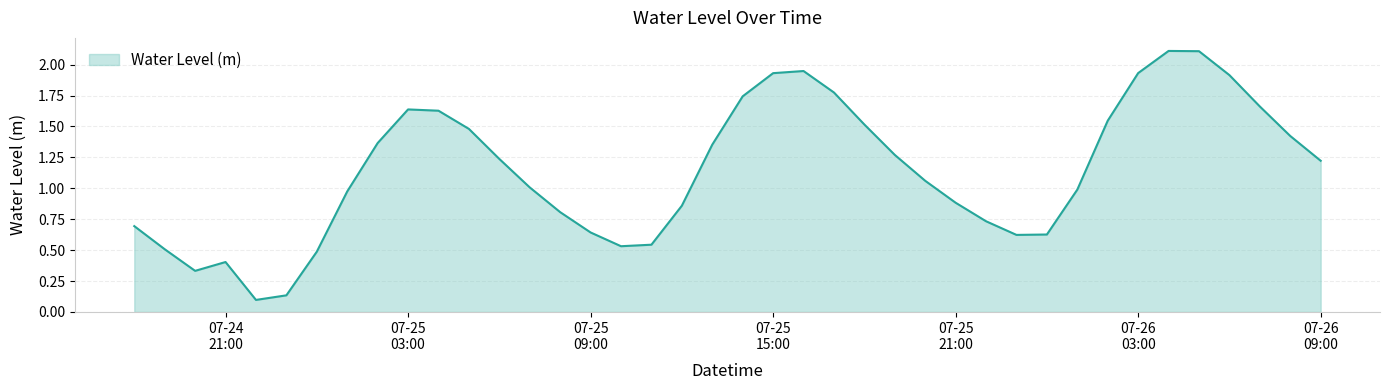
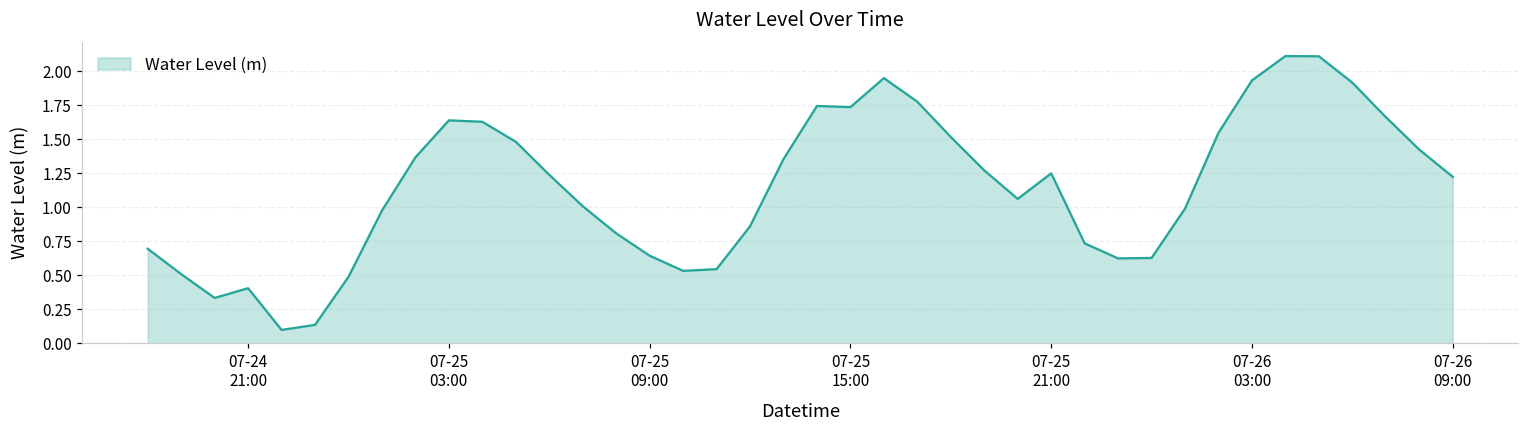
  {
    "07-24 21:00": 0.40,
    "07-25 03:00": 1.64,
    "07-25 09:00": 0.64,
-   "07-25 15:00": 1.93,
-   "07-25 21:00": 0.88,
+   "07-25 15:00": 1.74,
+   "07-25 21:00": 1.25,
    "07-26 03:00": 1.93,
    "07-26 09:00": 1.22
  }
